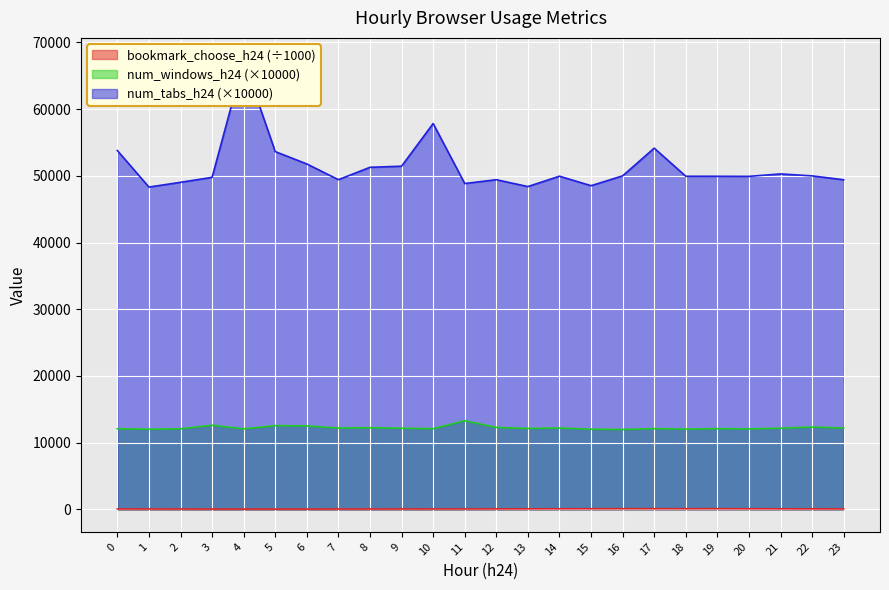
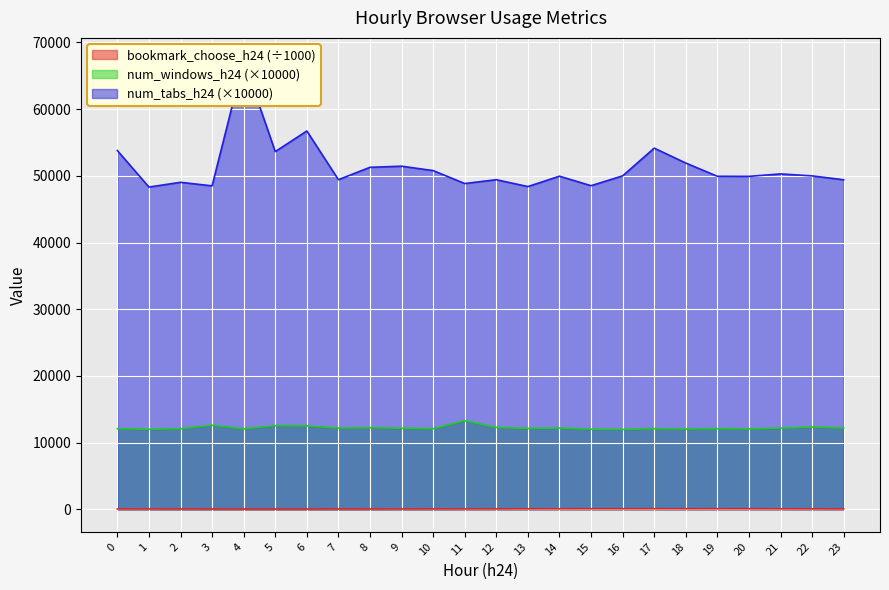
  {
    "bookmark_choose_h24 (÷1000)": {
      "0": 0,
      "1": 0,
      "2": 0,
      "3": 0,
      "4": 0,
      "5": 0,
      "6": 0,
      "7": 0,
      "8": 0,
      "9": 0,
      "10": 0,
      "11": 0,
      "12": 0,
      "13": 0,
      "14": 0,
      "15": 0,
      "16": 0,
      "17": 0,
      "18": 0,
      "19": 0,
      "20": 0,
      "21": 0,
      "22": 0,
      "23": 0
    },
    "num_windows_h24 (×10000)": {
      "0": 12000,
      "1": 12000,
      "2": 12000,
      "3": 13000,
      "4": 12000,
      "5": 13000,
      "6": 13000,
      "7": 12000,
      "8": 12000,
      "9": 12000,
      "10": 12000,
      "11": 13000,
      "12": 12000,
      "13": 12000,
      "14": 12000,
      "15": 12000,
      "16": 12000,
      "17": 12000,
      "18": 12000,
      "19": 12000,
      "20": 12000,
      "21": 12000,
      "22": 12000,
      "23": 12000
    },
    "num_tabs_h24 (×10000)": {
      "0": 54000,
      "1": 48000,
      "2": 49000,
-     "3": 50000,
+     "3": 49000,
      "5": 54000,
-     "6": 52000,
+     "6": 57000,
      "7": 49000,
      "8": 51000,
      "9": 51000,
-     "10": 58000,
+     "10": 51000,
      "11": 49000,
      "12": 49000,
      "13": 48000,
      "14": 50000,
      "15": 49000,
      "16": 50000,
      "17": 54000,
-     "18": 50000,
+     "18": 52000,
      "19": 50000,
      "20": 50000,
      "21": 50000,
      "22": 50000,
      "23": 49000
    }
  }
